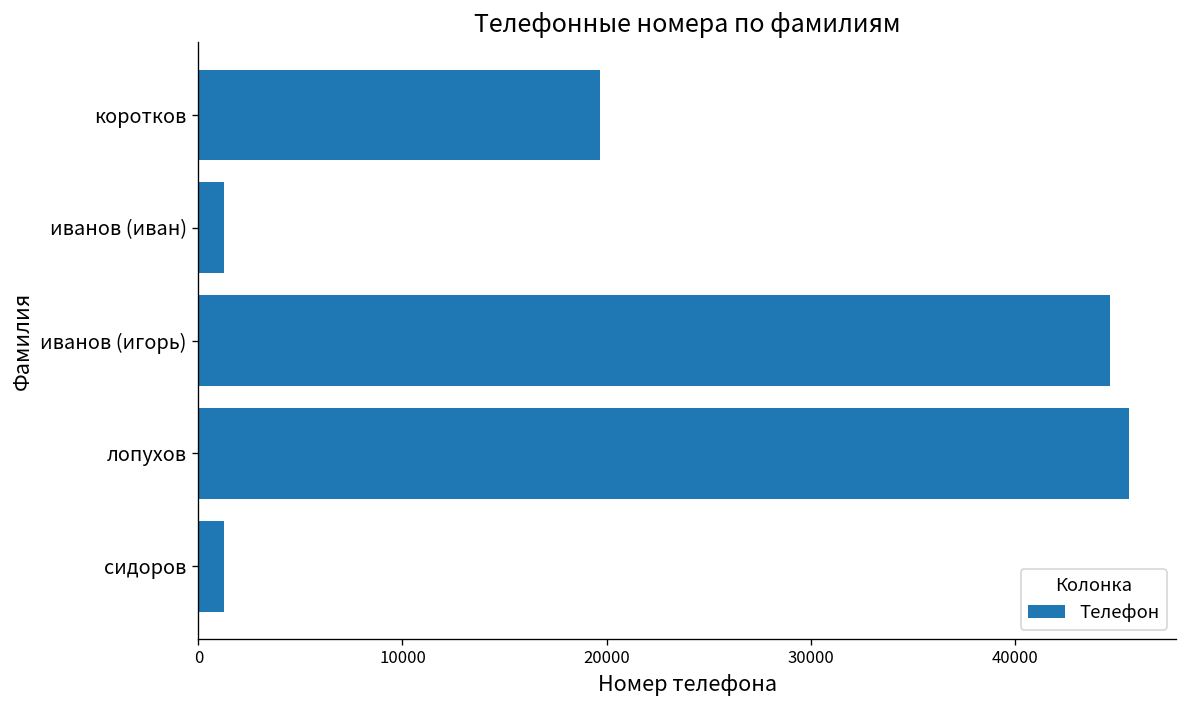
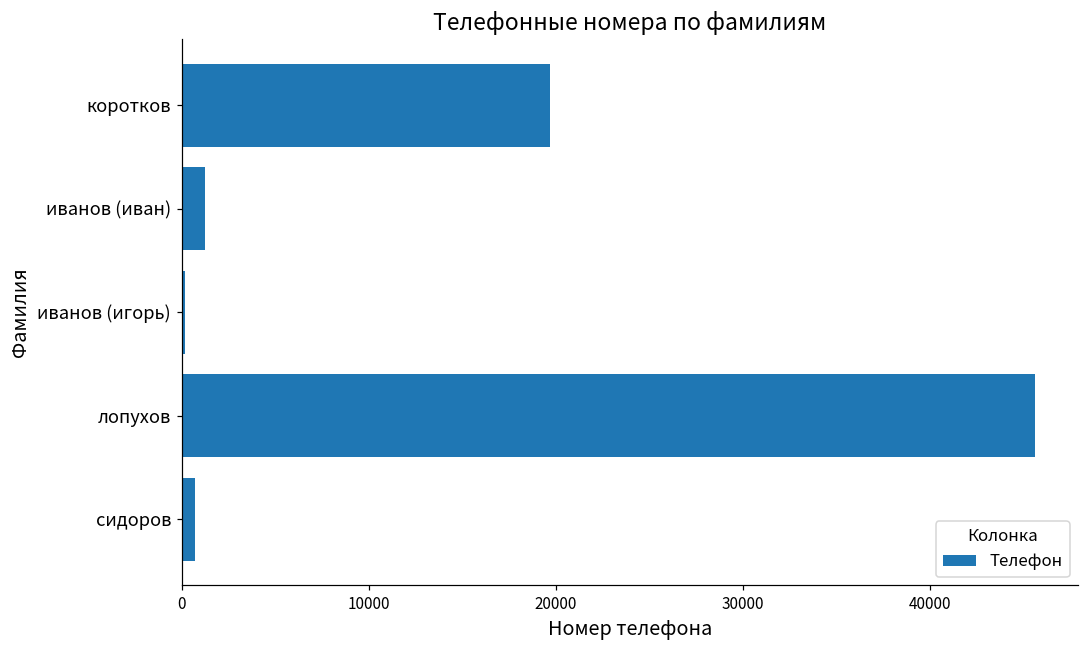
  {
    "коротков": 19700,
    "иванов (иван)": 1300,
-   "иванов (игорь)": 44700,
+   "иванов (игорь)": 100,
    "лопухов": 45600,
-   "сидоров": 1300
+   "сидоров": 700
  }
